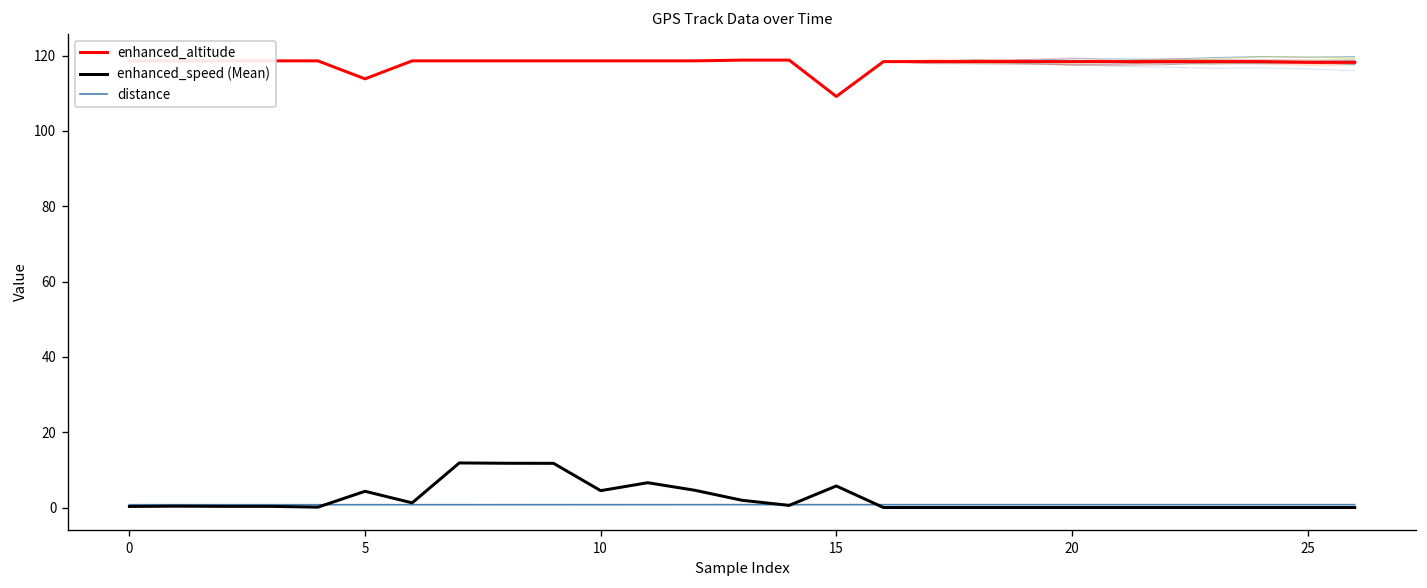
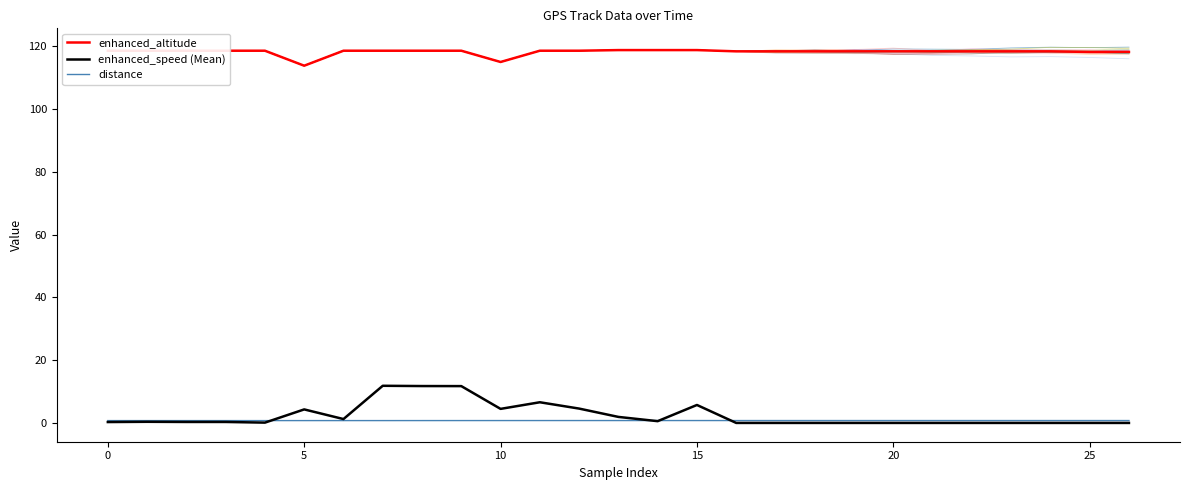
  {
    "enhanced_altitude": {
-     "10": 119,
-     "15": 109
+     "10": 115,
+     "15": 119
    },
    "enhanced_speed (Mean)": {
      "5": 4,
      "10": 4,
      "15": 6
    }
  }
